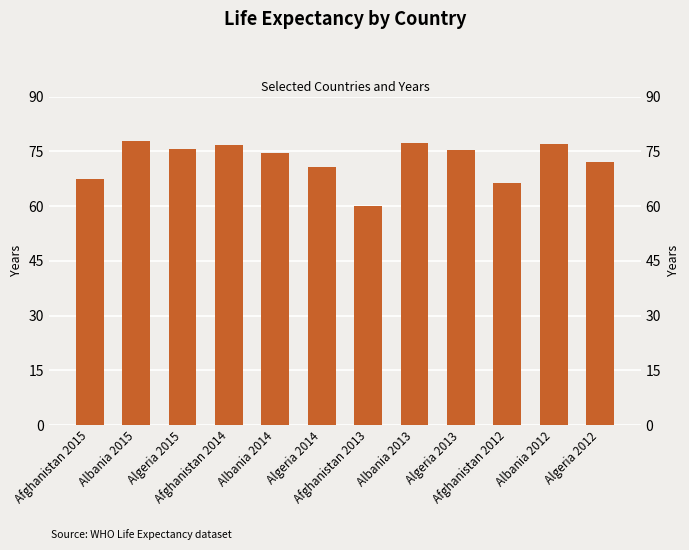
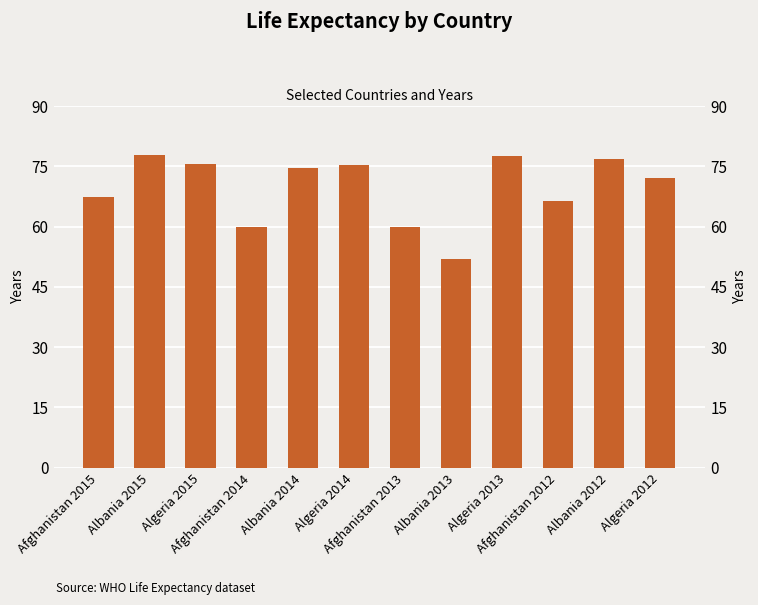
  {
    "Afghanistan 2015": 68,
    "Albania 2015": 78,
    "Algeria 2015": 76,
-   "Afghanistan 2014": 77,
+   "Afghanistan 2014": 60,
    "Albania 2014": 75,
-   "Algeria 2014": 71,
+   "Algeria 2014": 75,
    "Afghanistan 2013": 60,
-   "Albania 2013": 77,
-   "Algeria 2013": 75,
+   "Albania 2013": 52,
+   "Algeria 2013": 78,
    "Afghanistan 2012": 66,
    "Albania 2012": 77,
    "Algeria 2012": 72
  }
